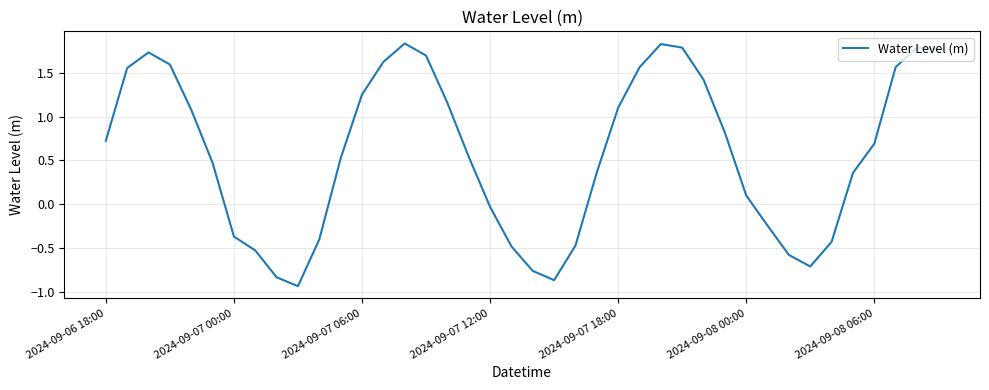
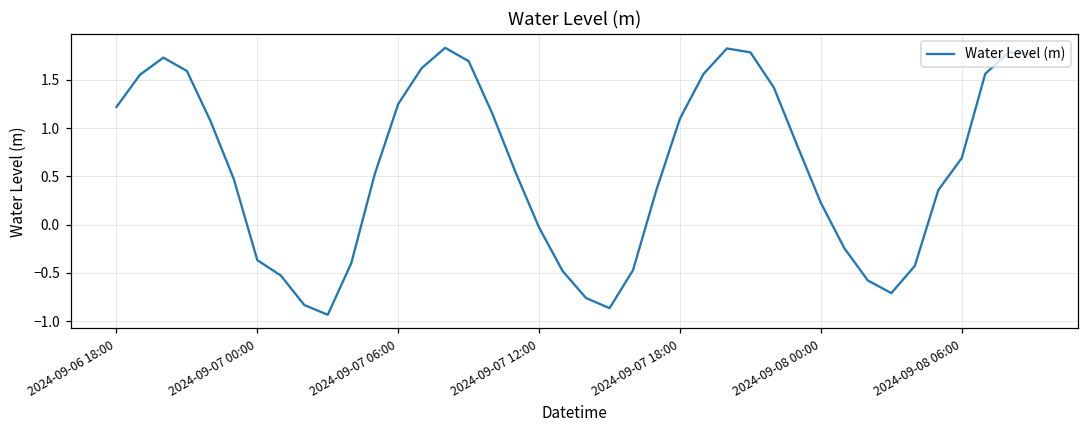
  {
-   "2024-09-06 18:00": 0.7,
+   "2024-09-06 18:00": 1.2,
    "2024-09-07 00:00": -0.4,
    "2024-09-07 06:00": 1.3,
    "2024-09-07 12:00": 0.0,
    "2024-09-07 18:00": 1.1,
-   "2024-09-08 00:00": 0.1,
+   "2024-09-08 00:00": 0.2,
    "2024-09-08 06:00": 0.7
  }
